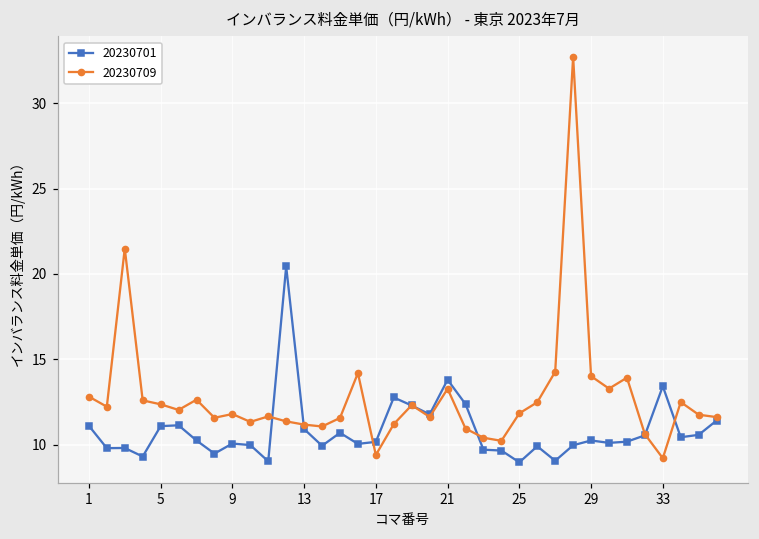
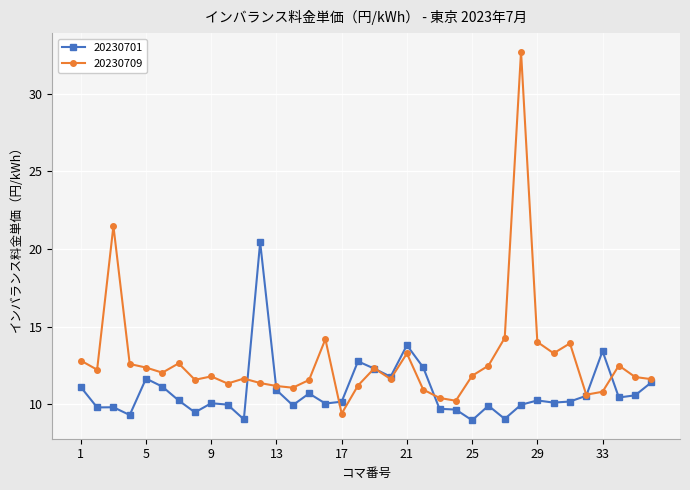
  {
    "20230701": {
      "1": 11.1,
-     "5": 11.1,
+     "5": 11.7,
      "9": 10.1,
      "13": 10.9,
      "17": 10.2,
      "21": 13.8,
      "25": 9.0,
      "29": 10.2,
      "33": 13.4
    },
    "20230709": {
      "1": 12.8,
      "5": 12.4,
      "9": 11.8,
      "13": 11.2,
      "17": 9.4,
      "21": 13.3,
      "25": 11.8,
      "29": 14.0,
-     "33": 9.2
+     "33": 10.8
    }
  }
